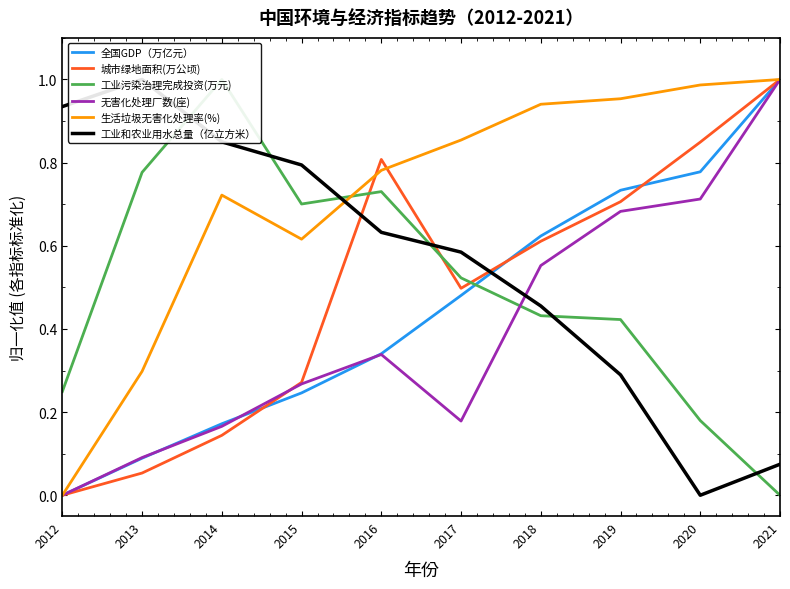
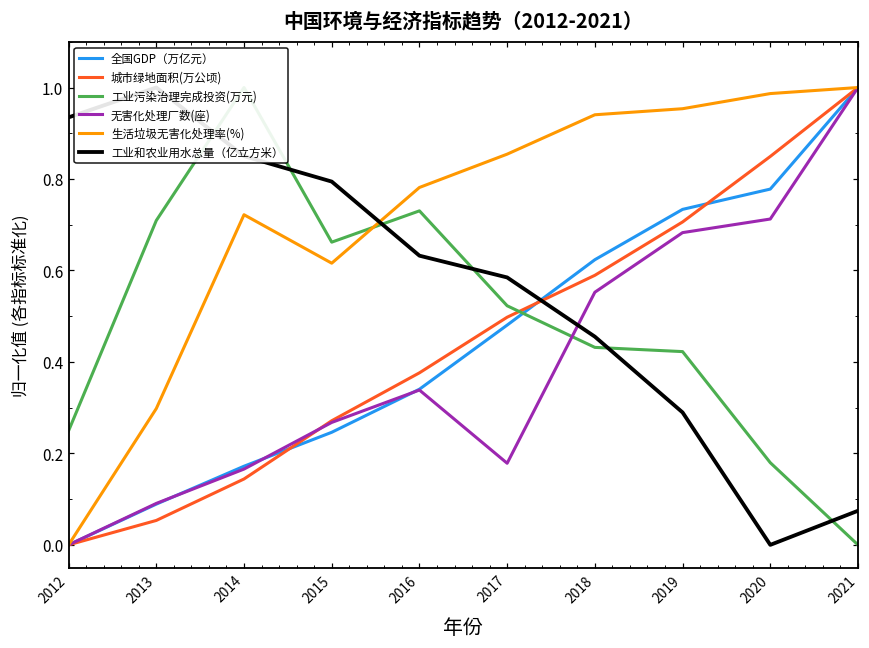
  {
    "全国GDP（万亿元）": {
      "2014": 0.17,
      "2015": 0.25,
      "2017": 0.48,
      "2018": 0.62,
      "2019": 0.73,
      "2020": 0.78
    },
    "城市绿地面积(万公顷)": {
      "2013": 0.05,
      "2014": 0.14,
-     "2016": 0.81,
+     "2016": 0.38,
      "2017": 0.50,
-     "2018": 0.61,
+     "2018": 0.59,
      "2019": 0.71,
      "2020": 0.85
    },
    "工业污染治理完成投资(万元)": {
      "2012": 0.25,
-     "2013": 0.78,
-     "2015": 0.70,
+     "2013": 0.71,
+     "2015": 0.66,
      "2016": 0.73,
      "2017": 0.52,
      "2018": 0.43,
      "2019": 0.42,
      "2020": 0.18,
      "2021": 0.00
    },
    "无害化处理厂数(座)": {
      "2014": 0.17,
      "2017": 0.18,
      "2018": 0.55,
      "2019": 0.68,
      "2020": 0.71
    },
    "生活垃圾无害化处理率(%)": {
      "2013": 0.30,
      "2014": 0.72,
      "2015": 0.62,
      "2016": 0.78,
      "2017": 0.85,
      "2018": 0.94,
      "2019": 0.95,
      "2020": 0.99
    },
    "工业和农业用水总量（亿立方米）": {
      "2012": 0.93,
      "2015": 0.79,
      "2016": 0.63,
      "2017": 0.58,
      "2018": 0.46,
      "2019": 0.29,
      "2020": 0.00,
      "2021": 0.07
    }
  }
